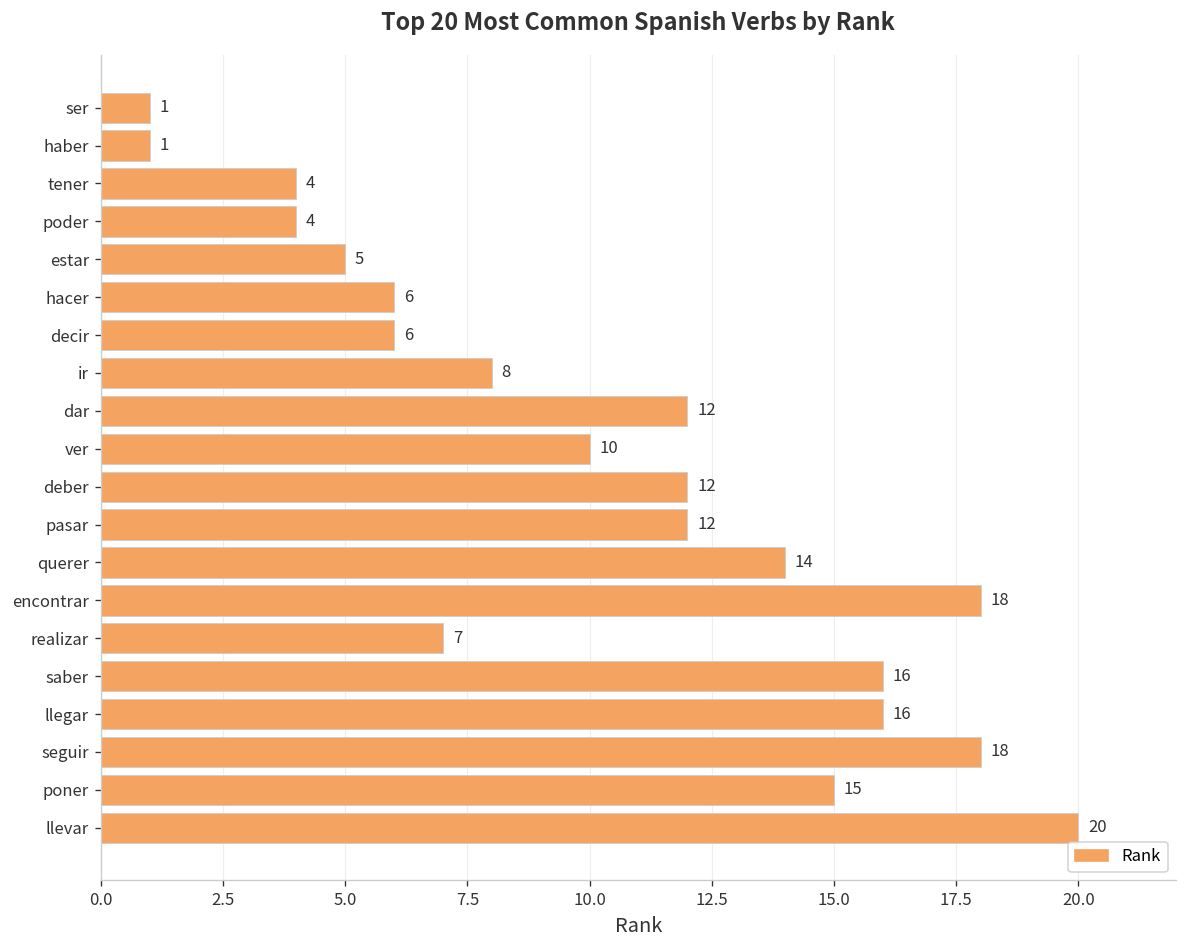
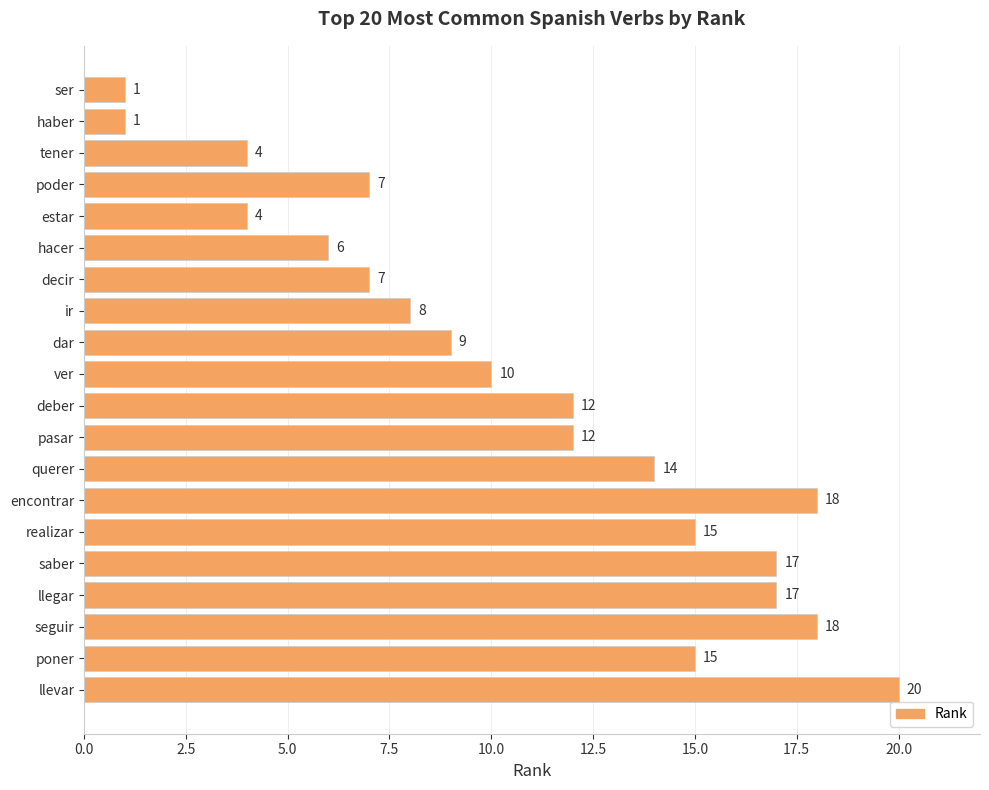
  {
    "ser": 1,
    "haber": 1,
    "tener": 4,
-   "poder": 4,
-   "estar": 5,
+   "poder": 7,
+   "estar": 4,
    "hacer": 6,
-   "decir": 6,
+   "decir": 7,
    "ir": 8,
-   "dar": 12,
+   "dar": 9,
    "ver": 10,
    "deber": 12,
    "pasar": 12,
    "querer": 14,
    "encontrar": 18,
-   "realizar": 7,
-   "saber": 16,
-   "llegar": 16,
+   "realizar": 15,
+   "saber": 17,
+   "llegar": 17,
    "seguir": 18,
    "poner": 15,
    "llevar": 20
  }
